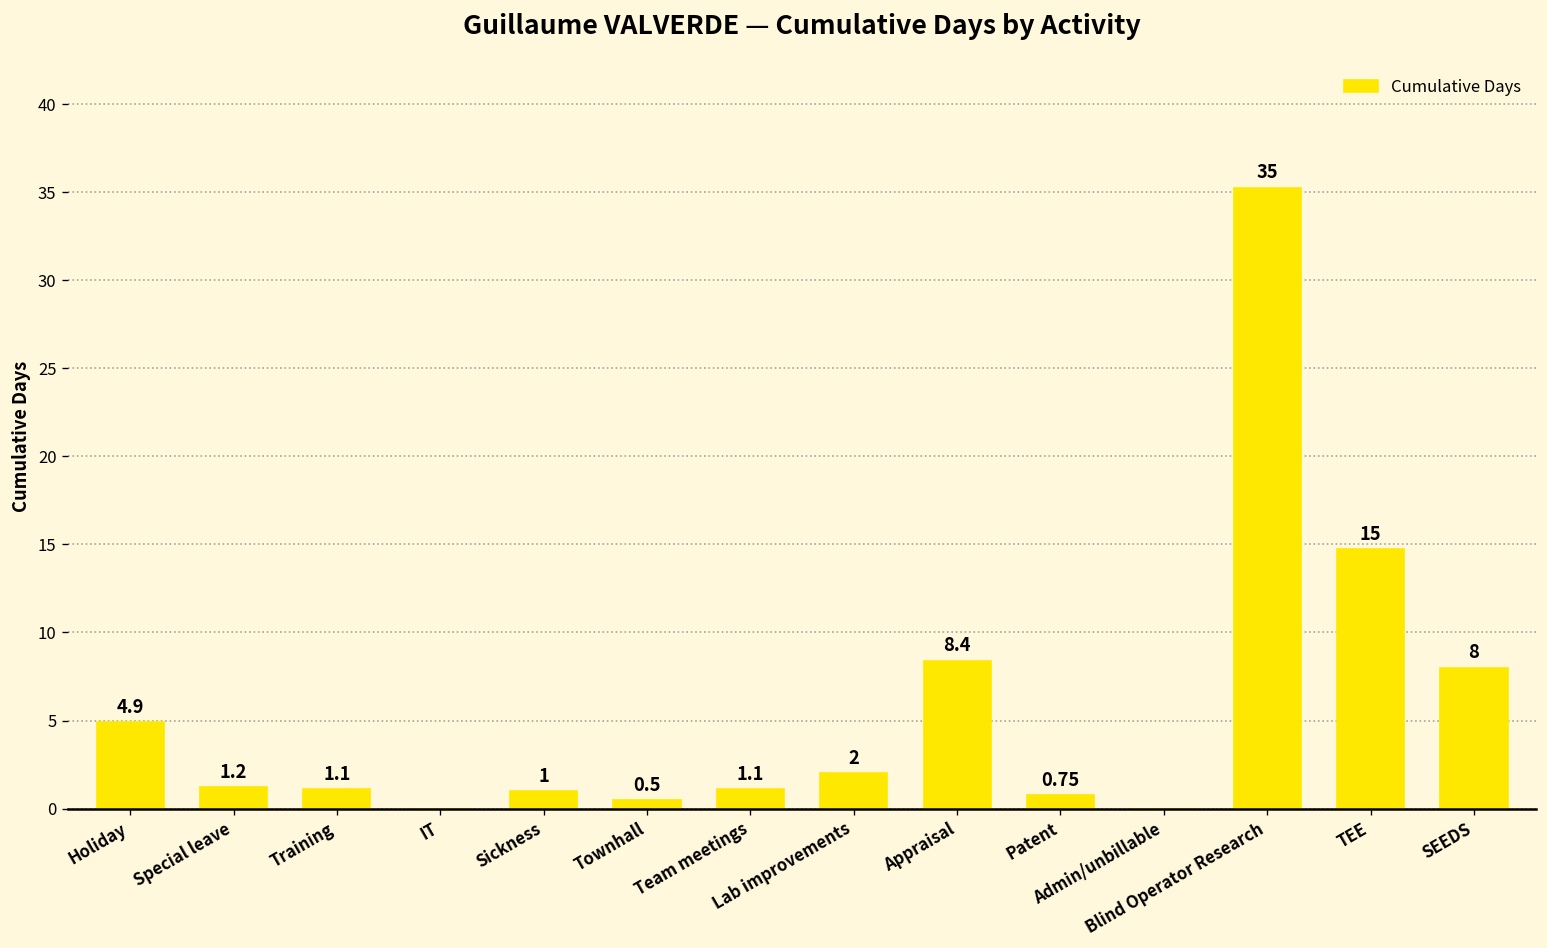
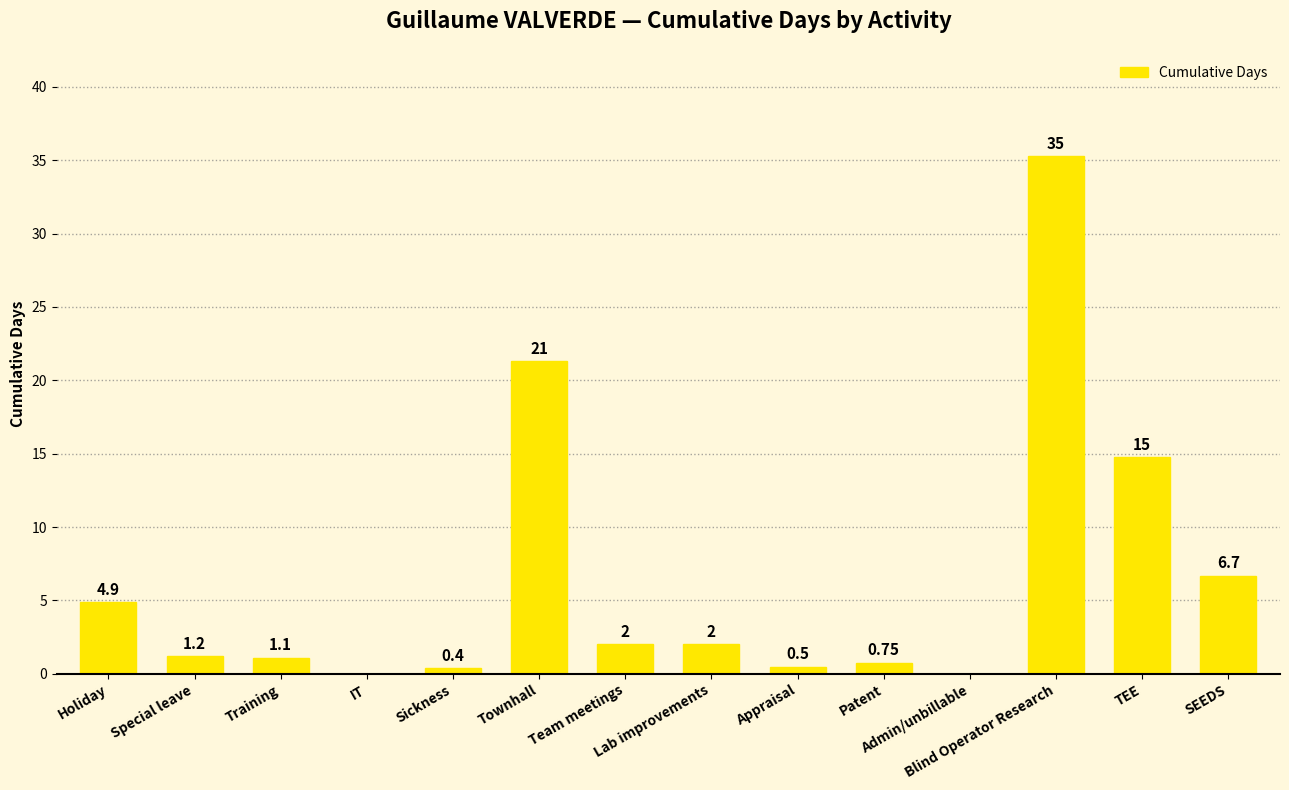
  {
    "Holiday": 4.9,
    "Special leave": 1.2,
    "Training": 1.1,
-   "Sickness": 1,
-   "Townhall": 0.5,
-   "Team meetings": 1.1,
+   "Sickness": 0.4,
+   "Townhall": 21,
+   "Team meetings": 2,
    "Lab improvements": 2,
-   "Appraisal": 8.4,
+   "Appraisal": 0.5,
    "Patent": 0.75,
    "Blind Operator Research": 35,
    "TEE": 15,
-   "SEEDS": 8
+   "SEEDS": 6.7
  }
